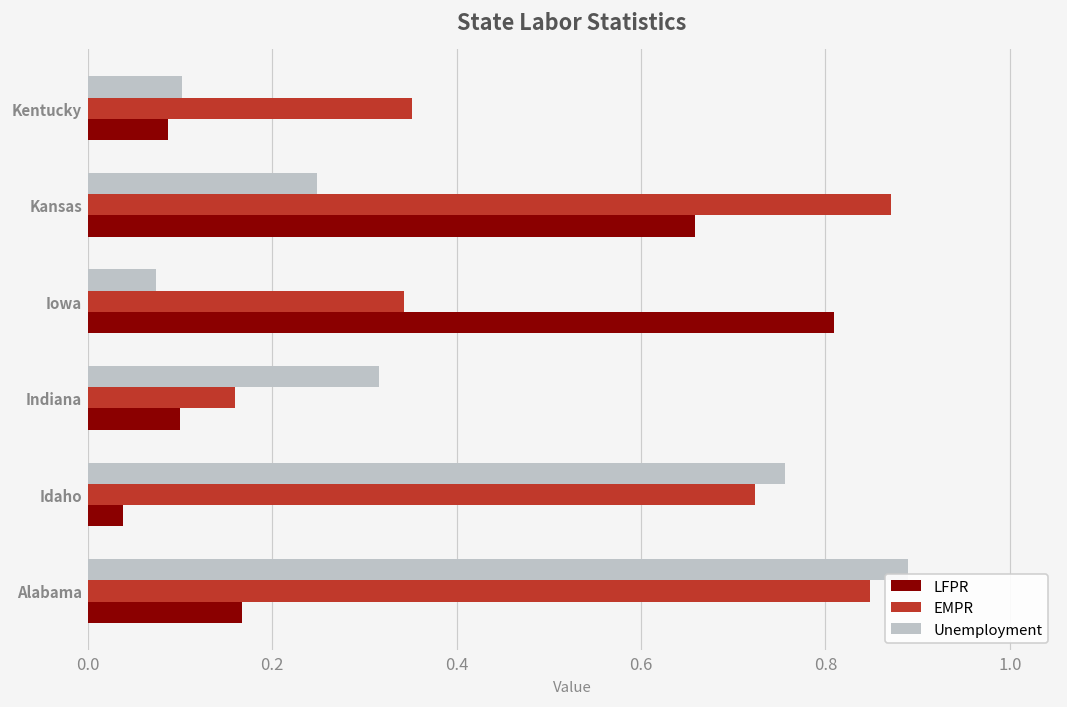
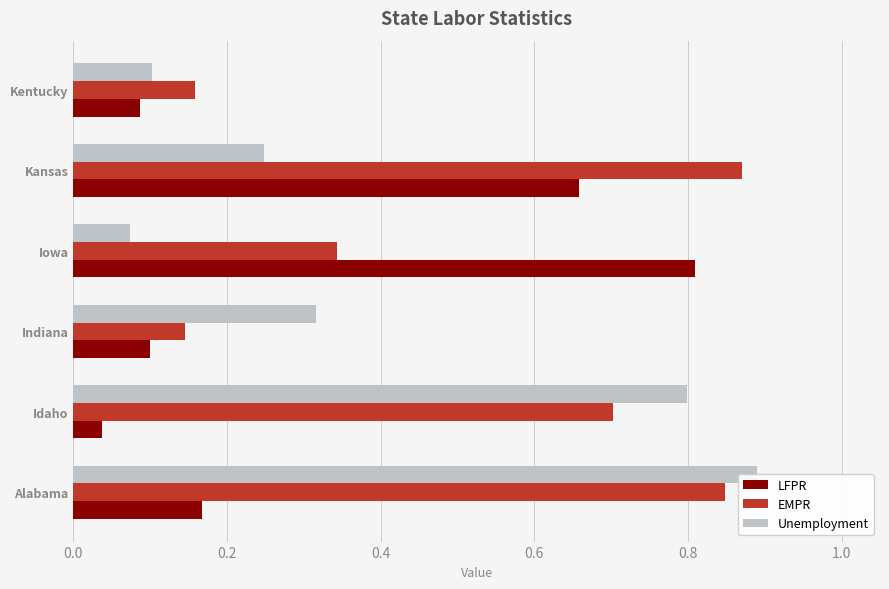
  {
    "LFPR": {
      "Kentucky": 0.09,
      "Kansas": 0.66,
      "Iowa": 0.81,
      "Indiana": 0.10,
      "Idaho": 0.04,
      "Alabama": 0.17
    },
    "EMPR": {
-     "Kentucky": 0.35,
+     "Kentucky": 0.16,
      "Kansas": 0.87,
      "Iowa": 0.34,
-     "Indiana": 0.16,
-     "Idaho": 0.72,
+     "Indiana": 0.15,
+     "Idaho": 0.70,
      "Alabama": 0.85
    },
    "Unemployment": {
      "Kentucky": 0.10,
      "Kansas": 0.25,
      "Iowa": 0.07,
      "Indiana": 0.32,
-     "Idaho": 0.76
+     "Idaho": 0.80
    }
  }
